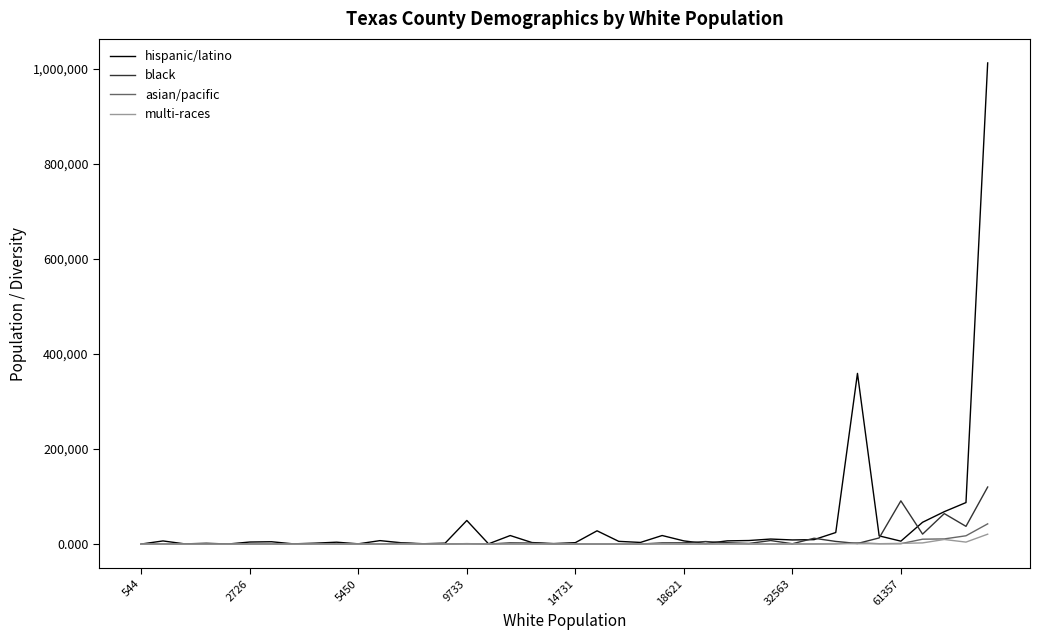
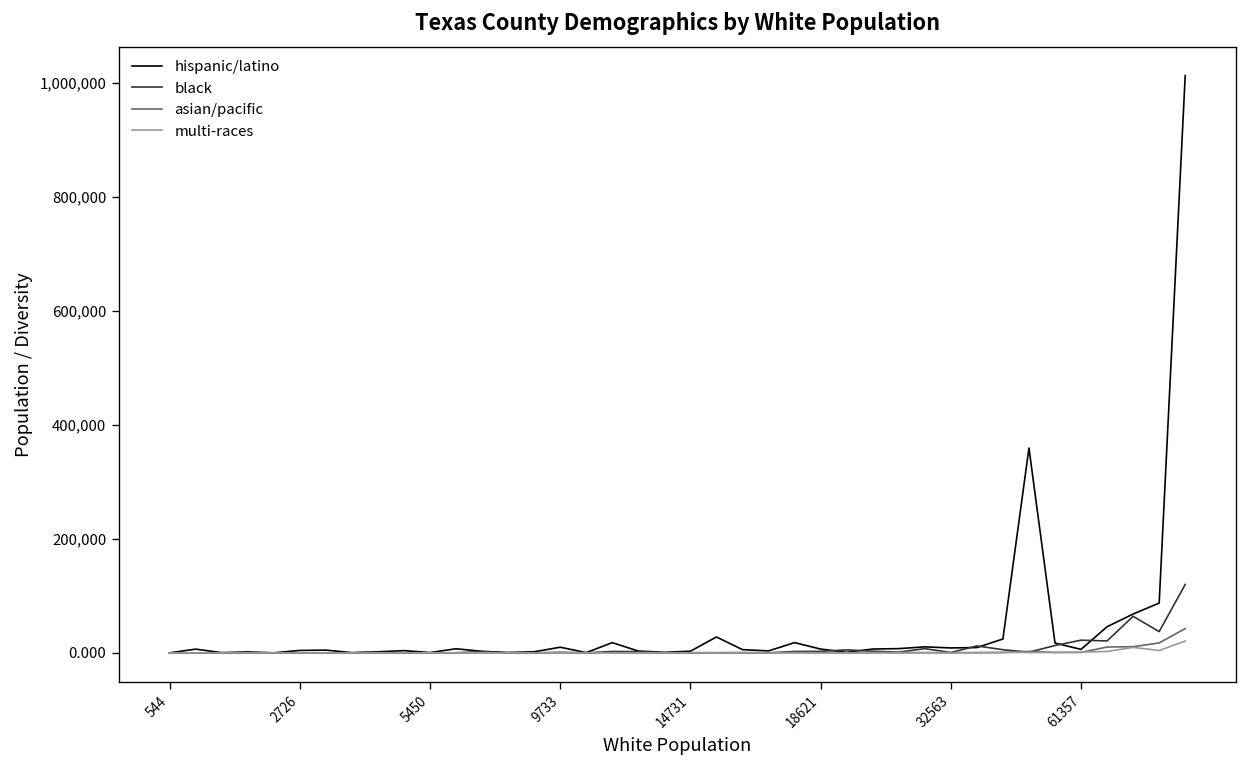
  {
    "hispanic/latino": {
-     "9733": "50,000",
+     "9733": "10,000",
      "32563": "10,000"
    },
    "black": {
-     "61357": "90,000"
+     "61357": "20,000"
    }
  }
